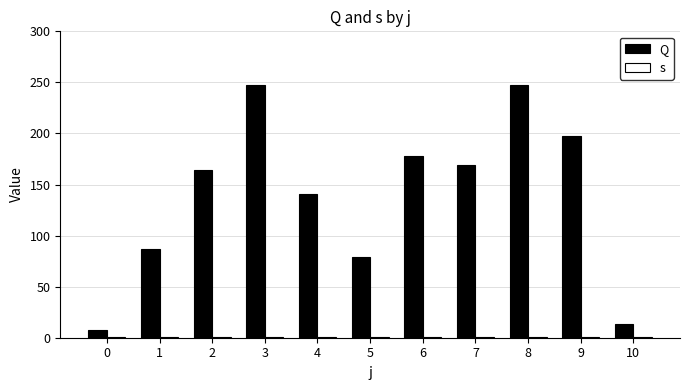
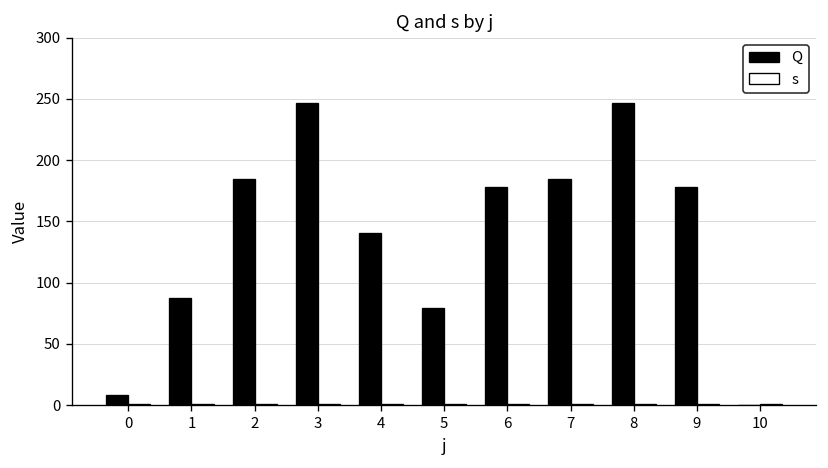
  {
    "Q": {
      "0": 8,
      "1": 87,
-     "2": 164,
+     "2": 185,
      "3": 247,
      "4": 141,
      "5": 79,
      "6": 178,
-     "7": 169,
+     "7": 185,
      "8": 247,
-     "9": 198,
-     "10": 13
+     "9": 178,
+     "10": 0
    }
  }
